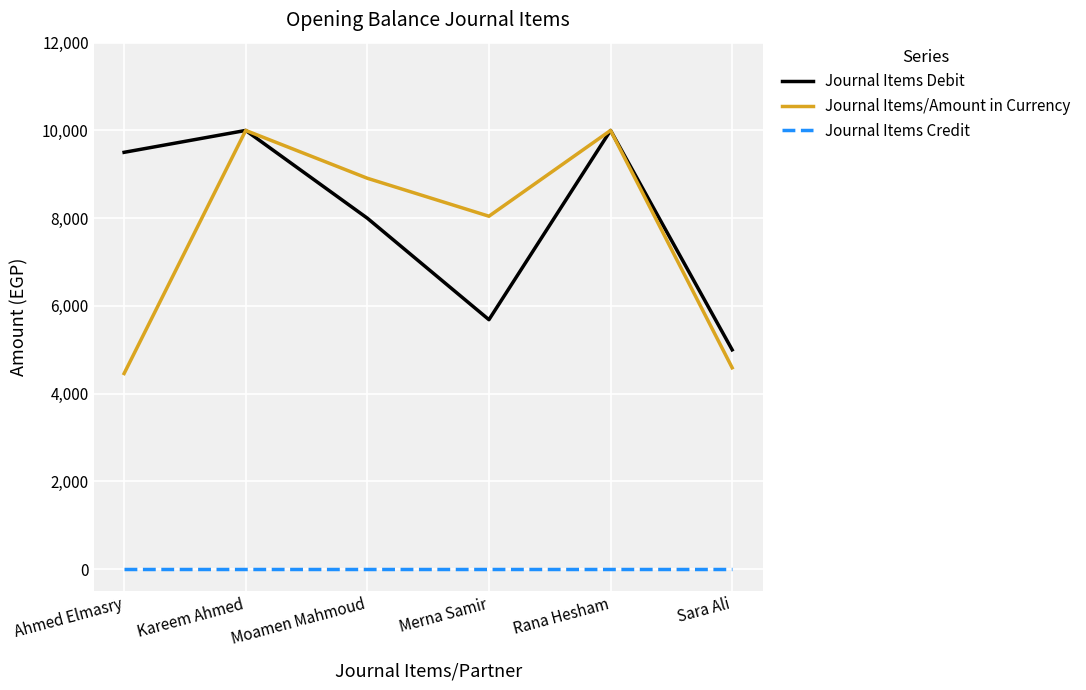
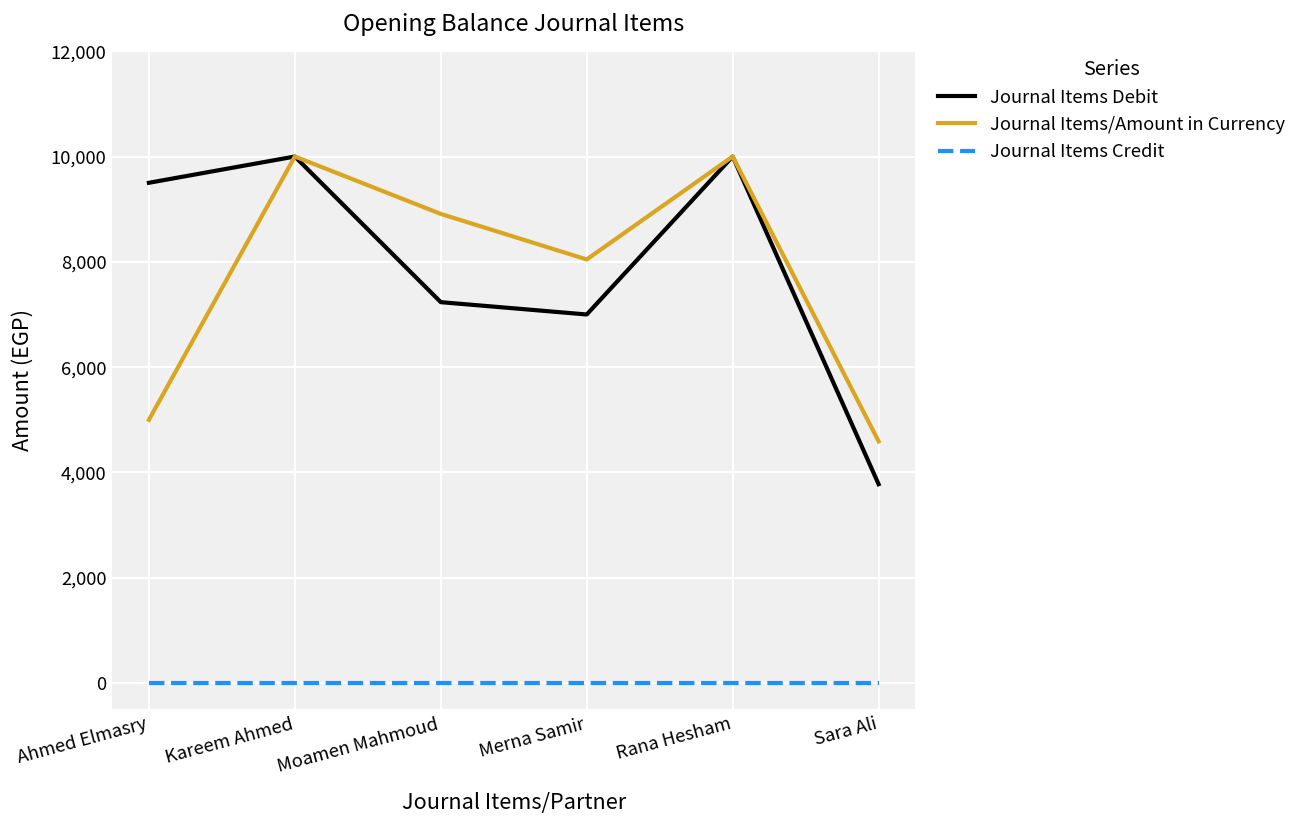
  {
    "Journal Items Debit": {
      "Ahmed Elmasry": "9,500",
-     "Moamen Mahmoud": "8,000",
-     "Merna Samir": "5,700",
-     "Sara Ali": "5,000"
+     "Moamen Mahmoud": "7,200",
+     "Merna Samir": "7,000",
+     "Sara Ali": "3,800"
    },
    "Journal Items/Amount in Currency": {
-     "Ahmed Elmasry": "4,500",
+     "Ahmed Elmasry": "5,000",
      "Moamen Mahmoud": "8,900",
      "Merna Samir": "8,000",
      "Sara Ali": "4,600"
    },
    "Journal Items Credit": {
      "Ahmed Elmasry": "0",
      "Kareem Ahmed": "0",
      "Moamen Mahmoud": "0",
      "Merna Samir": "0",
      "Rana Hesham": "0",
      "Sara Ali": "0"
    }
  }
